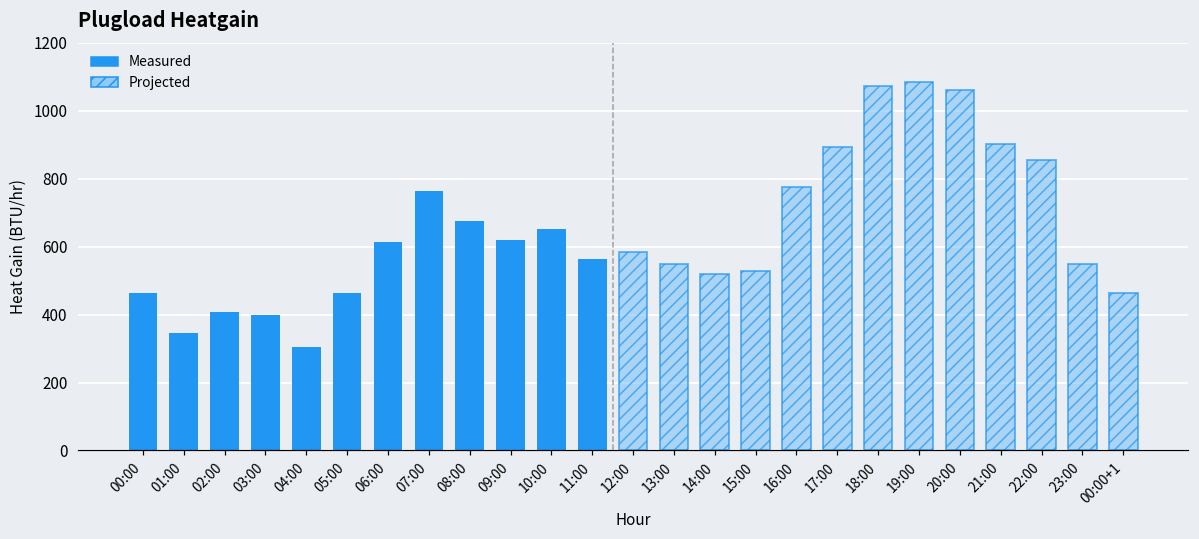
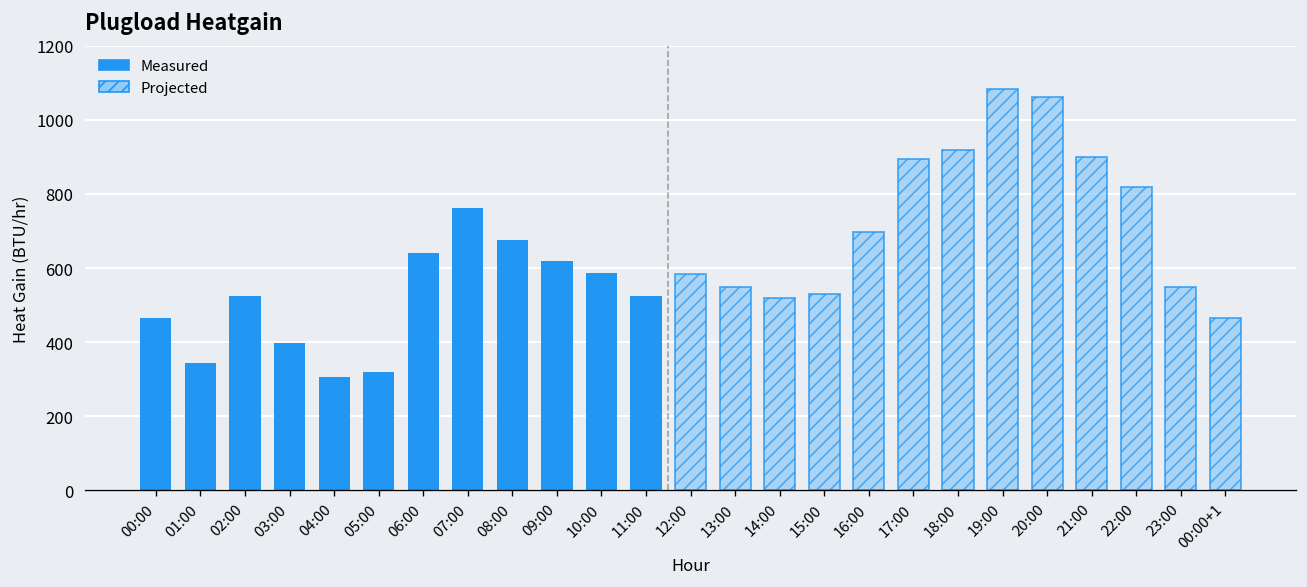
  {
    "Measured": {
      "00:00": 460,
      "01:00": 340,
-     "02:00": 410,
+     "02:00": 520,
      "03:00": 400,
      "04:00": 310,
-     "05:00": 460,
-     "06:00": 610,
+     "05:00": 320,
+     "06:00": 640,
      "07:00": 760,
      "08:00": 670,
      "09:00": 620,
-     "10:00": 650,
-     "11:00": 560
+     "10:00": 590,
+     "11:00": 530
    },
    "Projected": {
      "12:00": 580,
      "13:00": 550,
      "14:00": 520,
      "15:00": 530,
-     "16:00": 770,
+     "16:00": 700,
      "17:00": 890,
-     "18:00": 1070,
+     "18:00": 920,
      "19:00": 1080,
      "20:00": 1060,
      "21:00": 900,
-     "22:00": 860,
+     "22:00": 820,
      "23:00": 550,
      "00:00+1": 460
    }
  }
